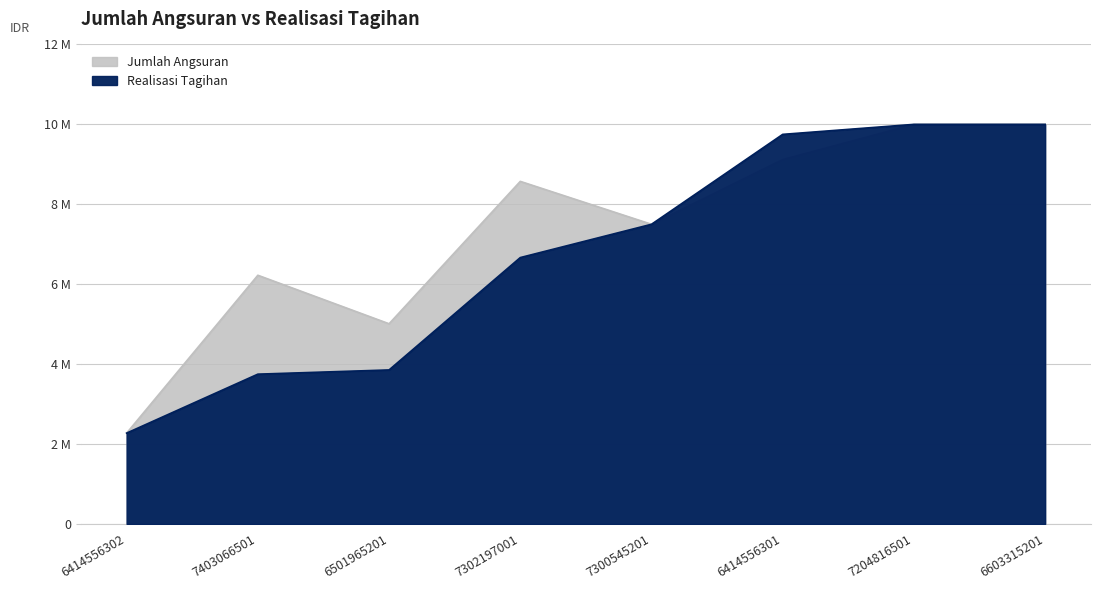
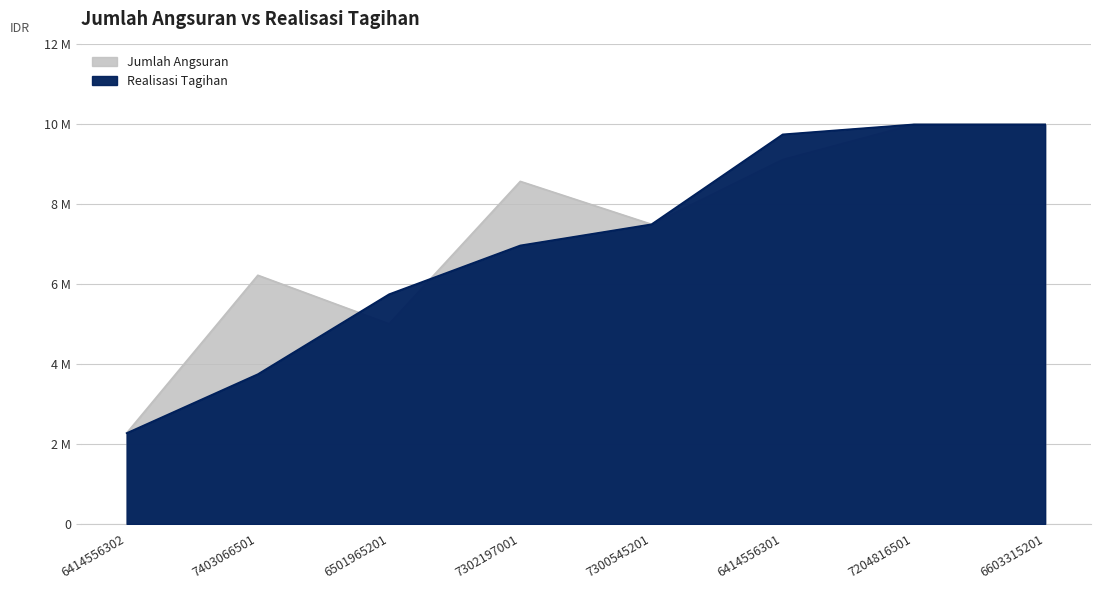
  {
    "Jumlah Angsuran": {
      "7403066501": 6200000,
      "6501965201": 5000000,
      "7302197001": 8600000,
      "6414556301": 9100000
    },
    "Realisasi Tagihan": {
      "7403066501": 3800000,
-     "6501965201": 3900000,
-     "7302197001": 6700000,
+     "6501965201": 5800000,
+     "7302197001": 7000000,
      "6414556301": 9800000
    }
  }
